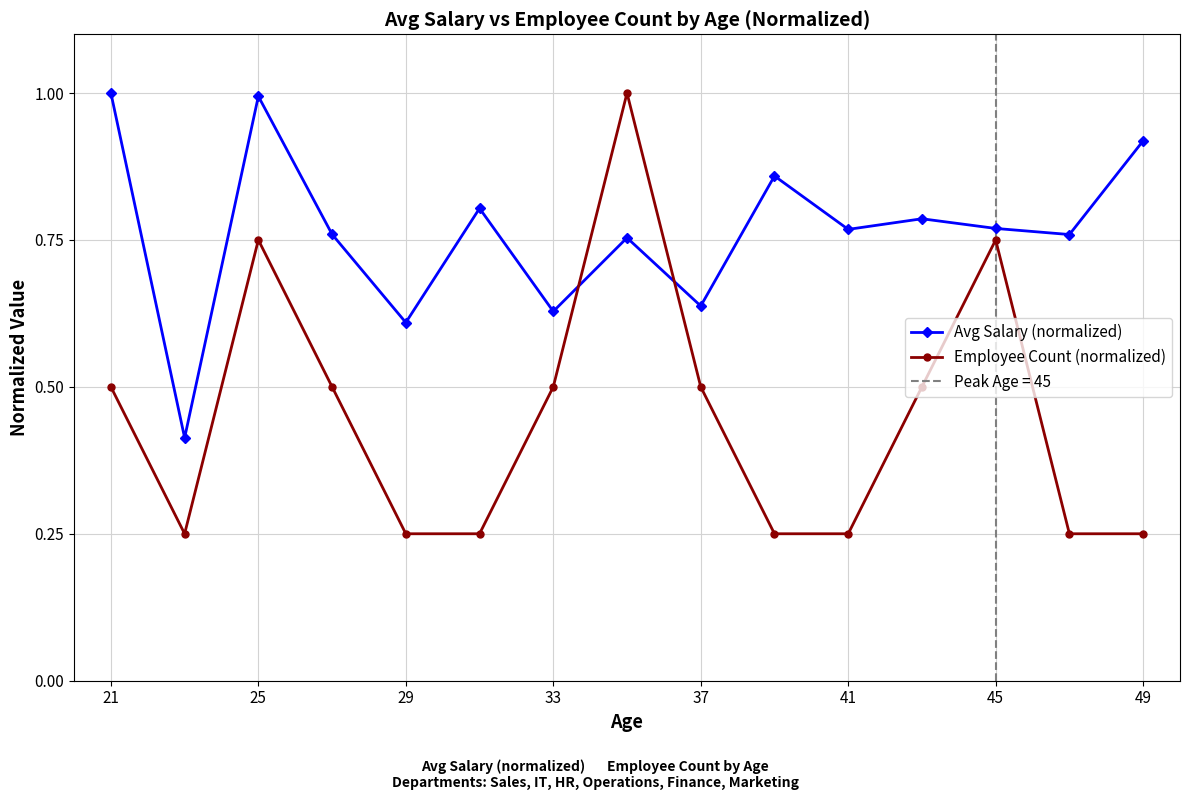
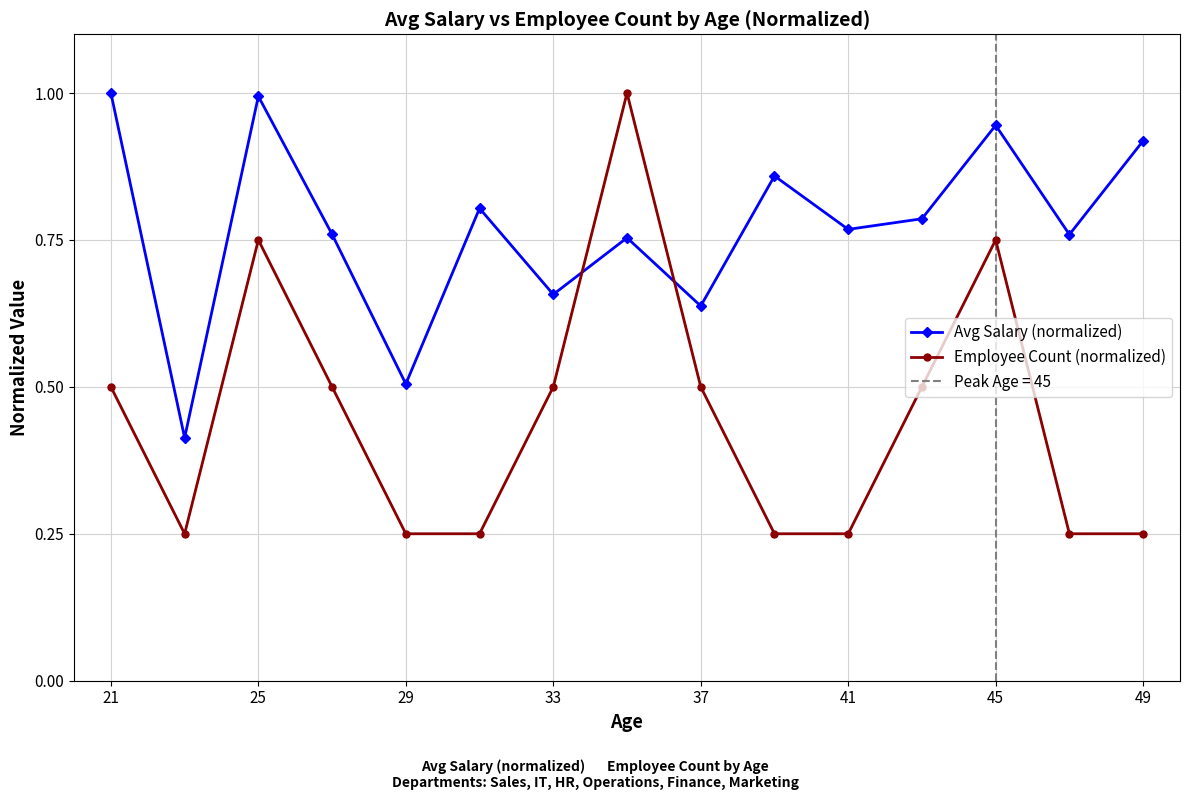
  {
    "Avg Salary (normalized)": {
      "21": 1.00,
      "25": 0.99,
-     "29": 0.61,
-     "33": 0.63,
+     "29": 0.50,
+     "33": 0.66,
      "37": 0.64,
      "41": 0.77,
-     "45": 0.77,
+     "45": 0.95,
      "49": 0.92
    },
    "Employee Count (normalized)": {
      "21": 0.50,
      "25": 0.75,
      "29": 0.25,
      "33": 0.50,
      "37": 0.50,
      "41": 0.25,
      "45": 0.75,
      "49": 0.25
    }
  }
